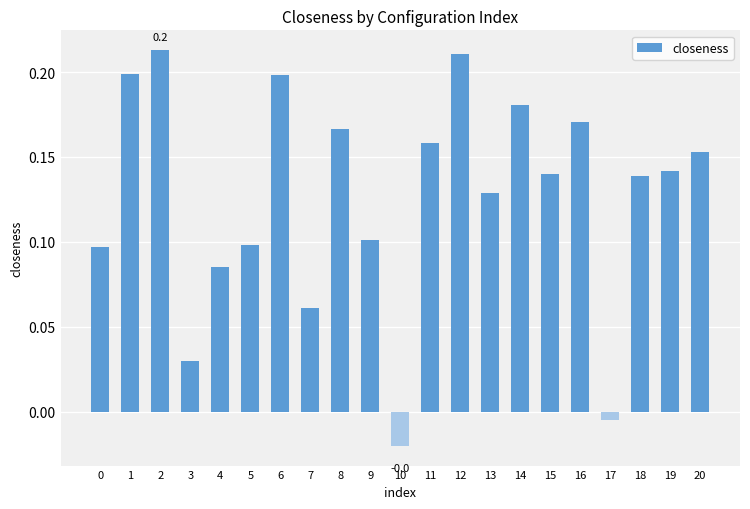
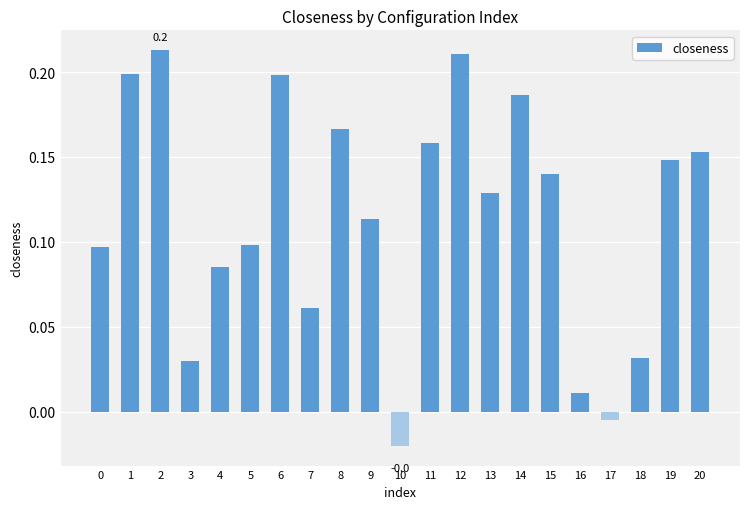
  {
    "0": 0.097,
    "1": 0.199,
    "3": 0.030,
    "4": 0.085,
    "5": 0.098,
    "6": 0.198,
    "7": 0.061,
    "8": 0.166,
-   "9": 0.101,
+   "9": 0.113,
    "11": 0.158,
    "12": 0.211,
    "13": 0.129,
-   "14": 0.181,
+   "14": 0.186,
    "15": 0.140,
-   "16": 0.171,
+   "16": 0.011,
    "17": -0.005,
-   "18": 0.139,
-   "19": 0.142,
+   "18": 0.031,
+   "19": 0.148,
    "20": 0.153
  }
